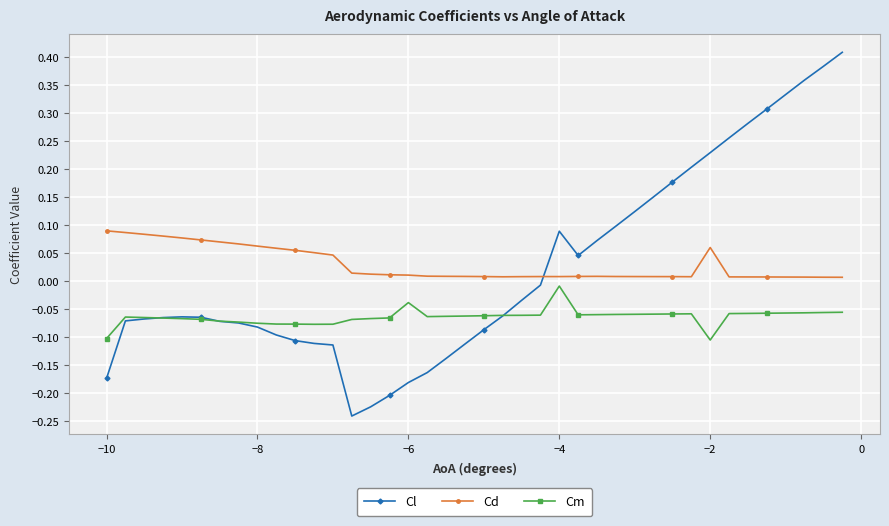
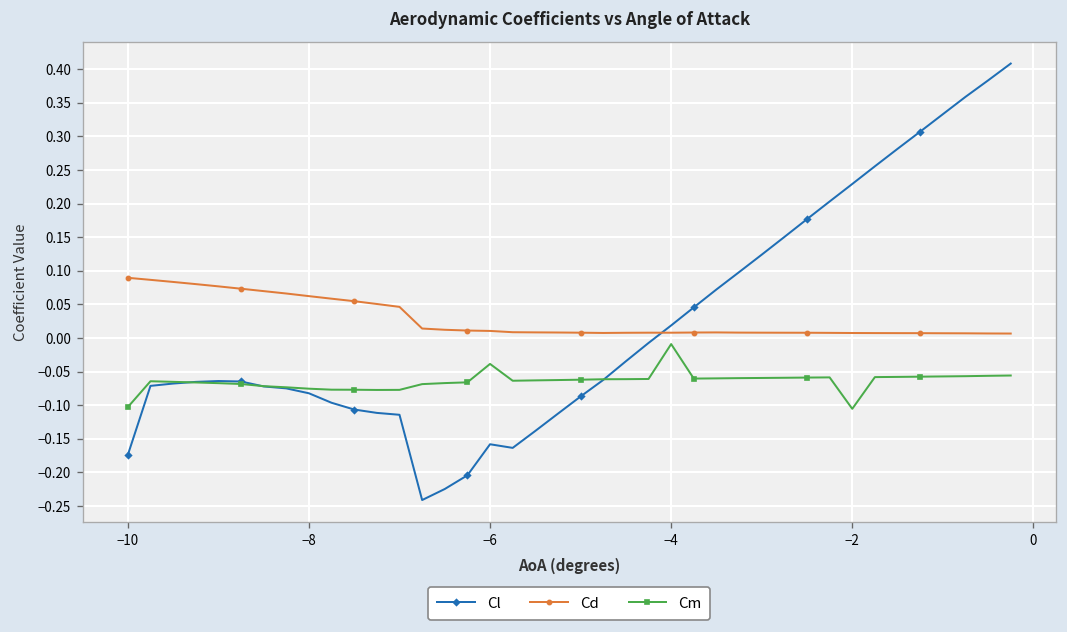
  {
    "Cl": {
      "−10": -0.17,
      "−8": -0.08,
-     "−6": -0.18,
-     "−4": 0.09,
+     "−6": -0.16,
+     "−4": 0.02,
      "−2": 0.23
    },
    "Cd": {
      "−10": 0.09,
      "−8": 0.06,
      "−6": 0.01,
      "−4": 0.01,
-     "−2": 0.06
+     "−2": 0.01
    },
    "Cm": {
      "−10": -0.10,
      "−8": -0.08,
      "−6": -0.04,
      "−4": -0.01,
      "−2": -0.11
    }
  }
